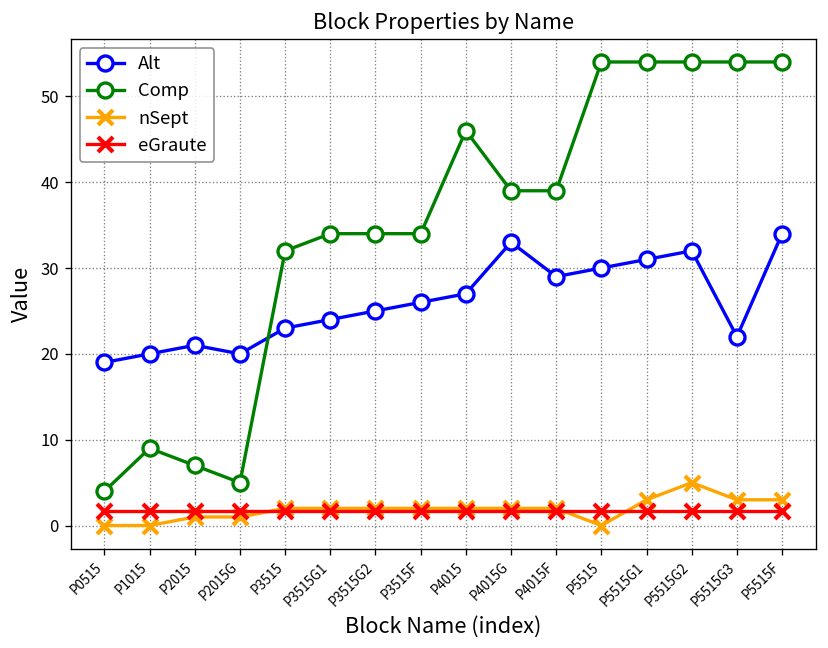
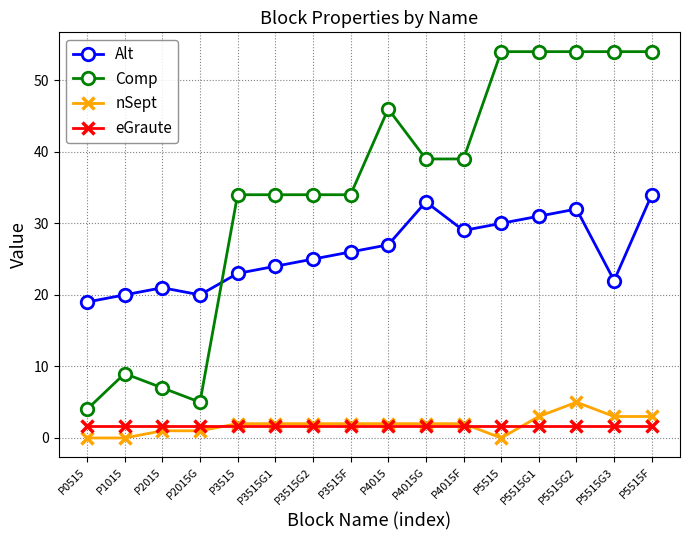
  {
    "Alt": {
      "P0515": 19,
      "P1015": 20,
      "P2015": 21,
      "P2015G": 20,
      "P3515": 23,
      "P3515G1": 24,
      "P3515G2": 25,
      "P3515F": 26,
      "P4015": 27,
      "P4015G": 33,
      "P4015F": 29,
      "P5515": 30,
      "P5515G1": 31,
      "P5515G2": 32,
      "P5515G3": 22,
      "P5515F": 34
    },
    "Comp": {
      "P0515": 4,
      "P1015": 9,
      "P2015": 7,
      "P2015G": 5,
-     "P3515": 32,
+     "P3515": 34,
      "P3515G1": 34,
      "P3515G2": 34,
      "P3515F": 34,
      "P4015": 46,
      "P4015G": 39,
      "P4015F": 39,
      "P5515": 54,
      "P5515G1": 54,
      "P5515G2": 54,
      "P5515G3": 54,
      "P5515F": 54
    },
    "nSept": {
      "P0515": 0,
      "P1015": 0,
      "P2015": 1,
      "P2015G": 1,
      "P5515": 0,
      "P5515G1": 3,
      "P5515G2": 5,
      "P5515G3": 3,
      "P5515F": 3
    },
    "eGraute": {
      "P0515": 2,
      "P1015": 2,
      "P2015": 2,
      "P2015G": 2,
      "P5515": 2,
      "P5515G1": 2,
      "P5515G2": 2,
      "P5515G3": 2,
      "P5515F": 2
    }
  }
